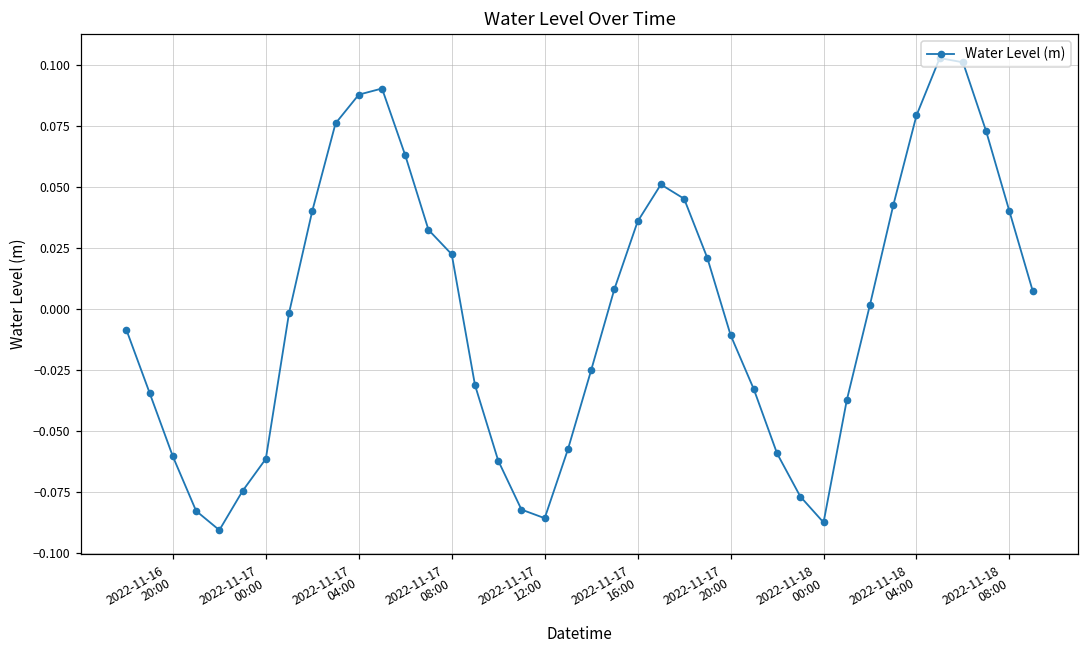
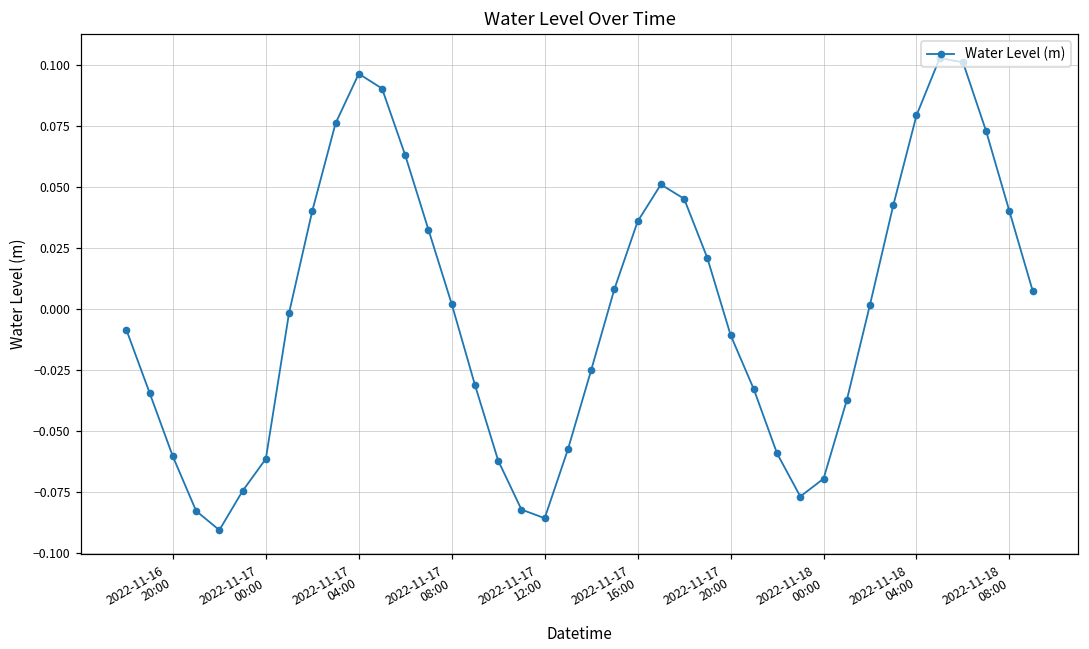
  {
    "2022-11-16 20:00": -0.060,
    "2022-11-17 00:00": -0.061,
-   "2022-11-17 04:00": 0.088,
-   "2022-11-17 08:00": 0.022,
+   "2022-11-17 04:00": 0.096,
+   "2022-11-17 08:00": 0.002,
    "2022-11-17 12:00": -0.086,
    "2022-11-17 16:00": 0.036,
    "2022-11-17 20:00": -0.011,
-   "2022-11-18 00:00": -0.088,
+   "2022-11-18 00:00": -0.070,
    "2022-11-18 04:00": 0.079,
    "2022-11-18 08:00": 0.040
  }
